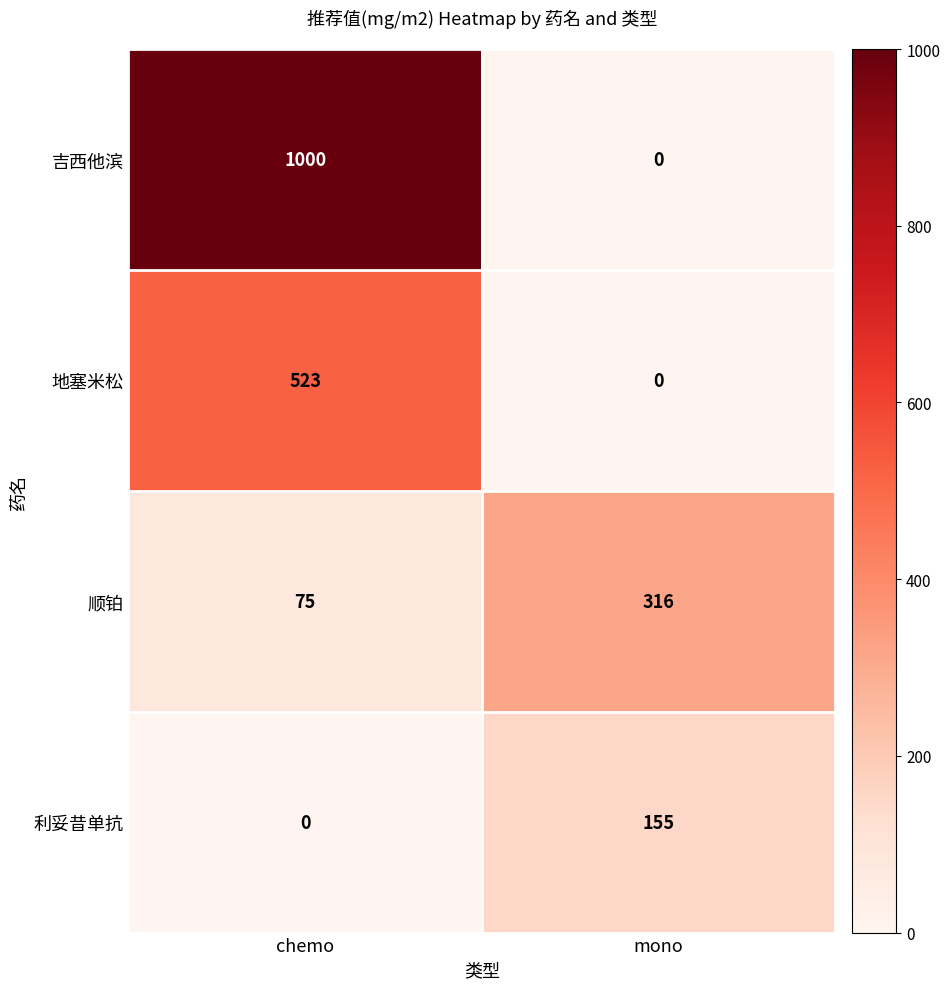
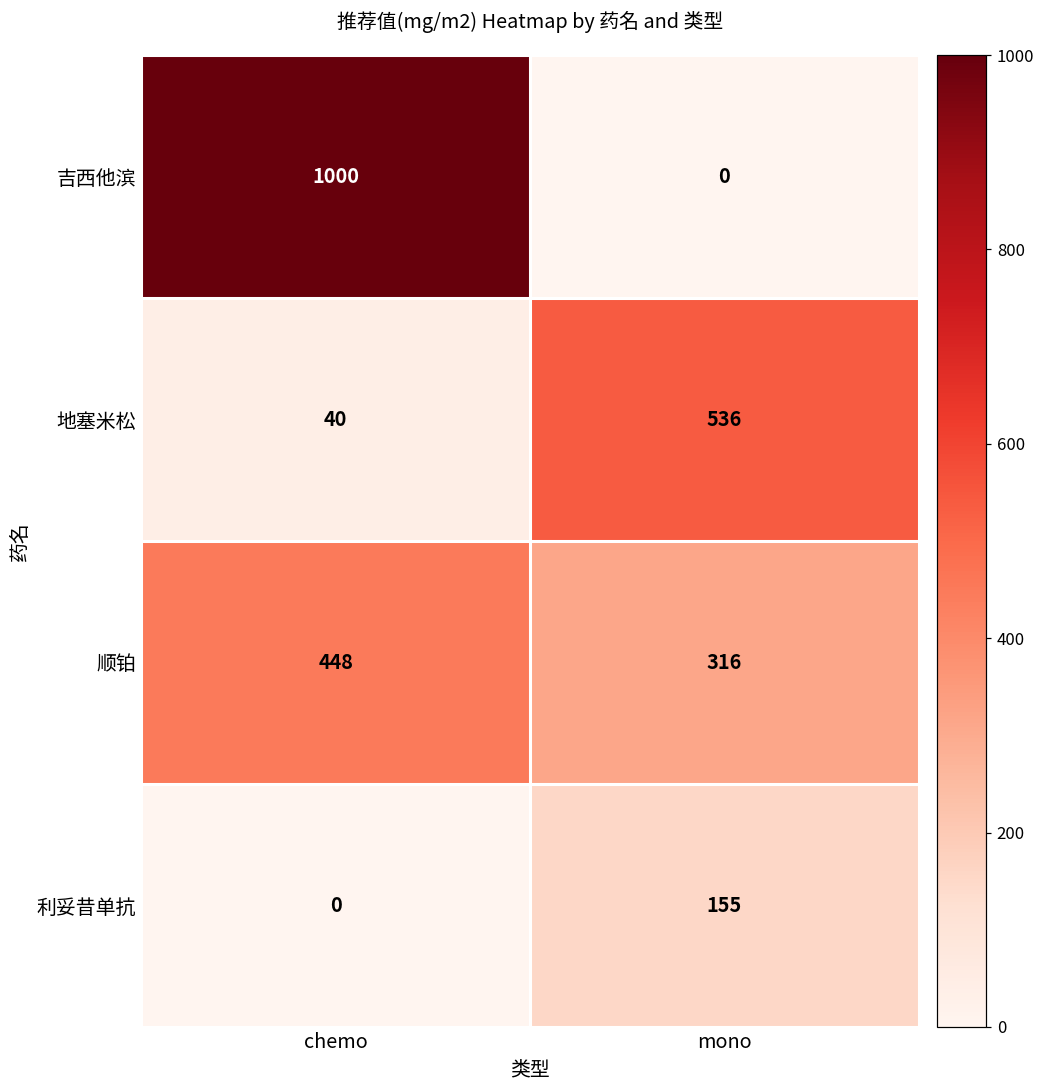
  {
    "吉西他滨": {
      "chemo": 1000,
      "mono": 0
    },
    "地塞米松": {
-     "chemo": 523,
-     "mono": 0
+     "chemo": 40,
+     "mono": 536
    },
    "顺铂": {
-     "chemo": 75,
+     "chemo": 448,
      "mono": 316
    },
    "利妥昔单抗": {
      "chemo": 0,
      "mono": 155
    }
  }
